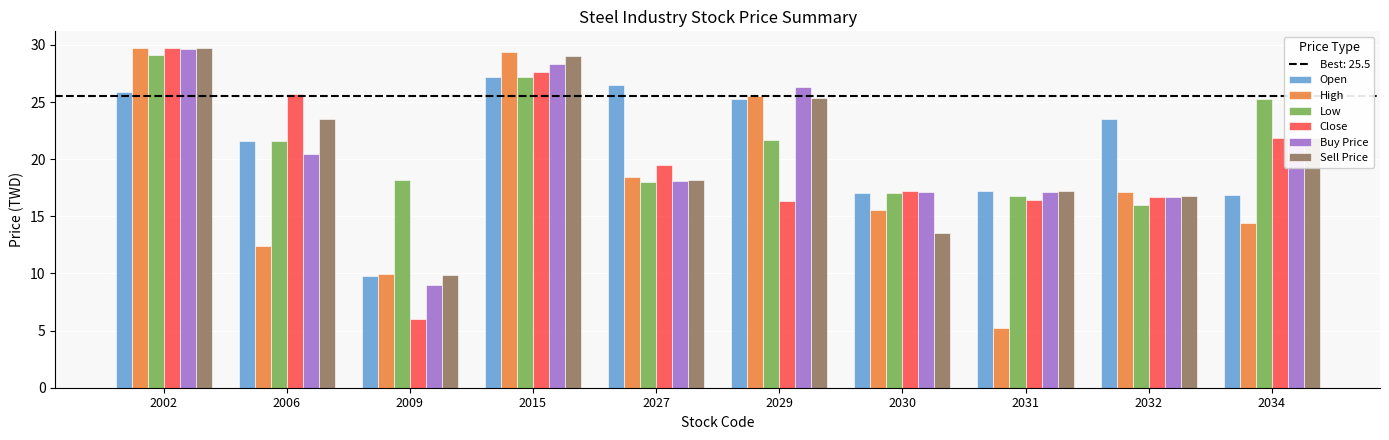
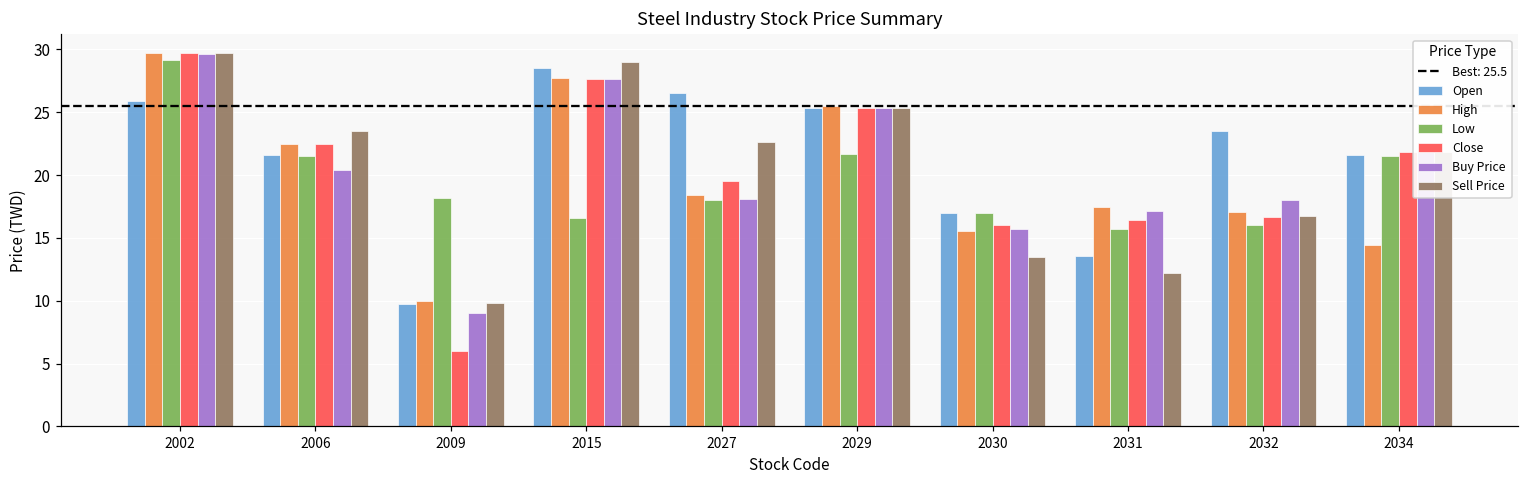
  {
    "Open": {
      "2002": 25.9,
      "2006": 21.6,
      "2009": 9.8,
-     "2015": 27.2,
+     "2015": 28.5,
      "2027": 26.5,
      "2029": 25.3,
      "2030": 17.0,
-     "2031": 17.2,
+     "2031": 13.6,
      "2032": 23.5,
-     "2034": 16.9
+     "2034": 21.6
    },
    "High": {
      "2002": 29.7,
-     "2006": 12.4,
+     "2006": 22.5,
      "2009": 10.0,
-     "2015": 29.4,
+     "2015": 27.8,
      "2027": 18.4,
      "2029": 25.5,
      "2030": 15.6,
-     "2031": 5.2,
+     "2031": 17.5,
      "2032": 17.1,
      "2034": 14.4
    },
    "Low": {
      "2002": 29.2,
      "2006": 21.6,
      "2009": 18.2,
-     "2015": 27.2,
+     "2015": 16.6,
      "2027": 18.0,
      "2029": 21.7,
      "2030": 17.0,
-     "2031": 16.8,
+     "2031": 15.7,
      "2032": 16.0,
-     "2034": 25.2
+     "2034": 21.6
    },
    "Close": {
      "2002": 29.7,
-     "2006": 25.7,
+     "2006": 22.5,
      "2009": 6.0,
      "2015": 27.7,
      "2027": 19.5,
-     "2029": 16.3,
-     "2030": 17.2,
+     "2029": 25.3,
+     "2030": 16.0,
      "2031": 16.4,
      "2032": 16.7,
      "2034": 21.9
    },
    "Buy Price": {
      "2002": 29.6,
      "2006": 20.4,
      "2009": 9.0,
-     "2015": 28.4,
+     "2015": 27.7,
      "2027": 18.1,
-     "2029": 26.3,
-     "2030": 17.2,
+     "2029": 25.3,
+     "2030": 15.7,
      "2031": 17.2,
-     "2032": 16.7
+     "2032": 18.0
    },
    "Sell Price": {
      "2002": 29.7,
      "2006": 23.5,
      "2009": 9.9,
      "2015": 29.0,
-     "2027": 18.2,
+     "2027": 22.7,
      "2029": 25.4,
      "2030": 13.5,
-     "2031": 17.2,
+     "2031": 12.2,
      "2032": 16.8
    }
  }
